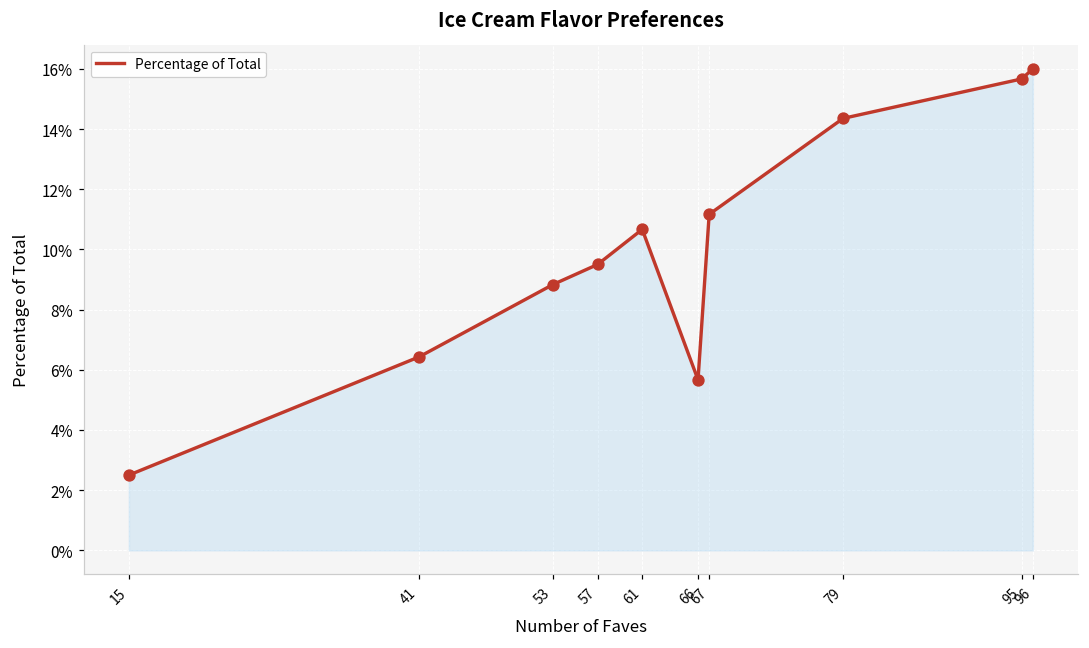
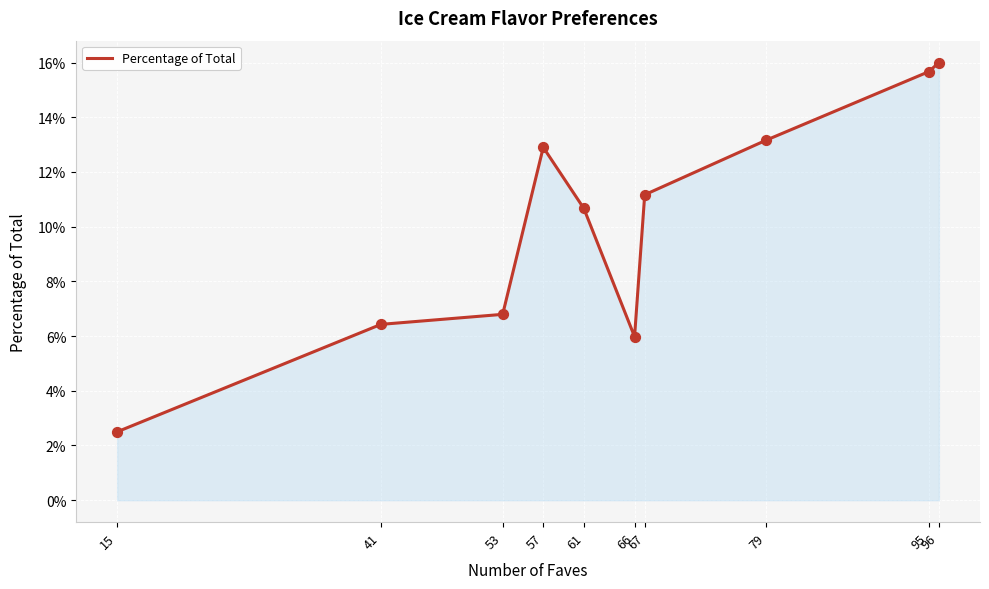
  {
    "15": "2.5%",
    "41": "6.4%",
-   "53": "8.8%",
-   "57": "9.5%",
+   "53": "6.8%",
+   "57": "12.9%",
    "61": "10.7%",
-   "66": "5.7%",
+   "66": "6.0%",
    "67": "11.2%",
-   "79": "14.4%",
+   "79": "13.2%",
    "95": "15.7%",
    "96": "16.0%"
  }
